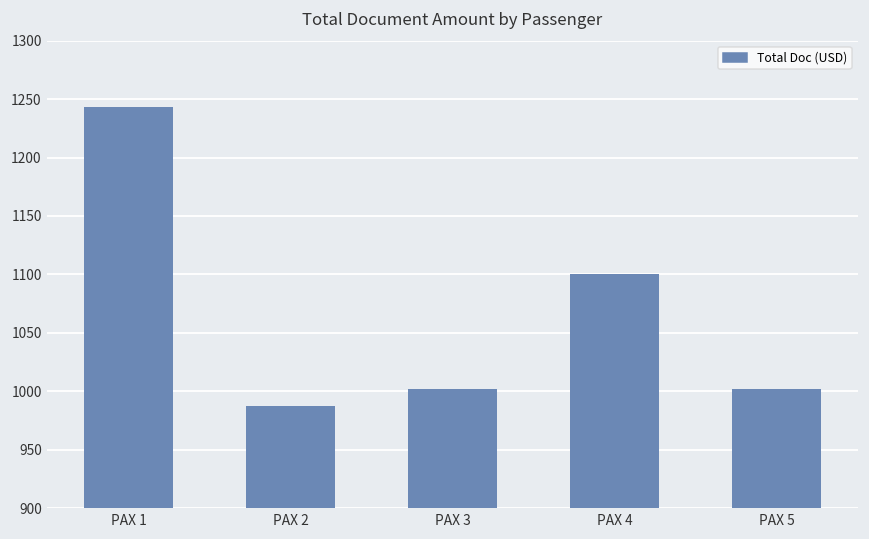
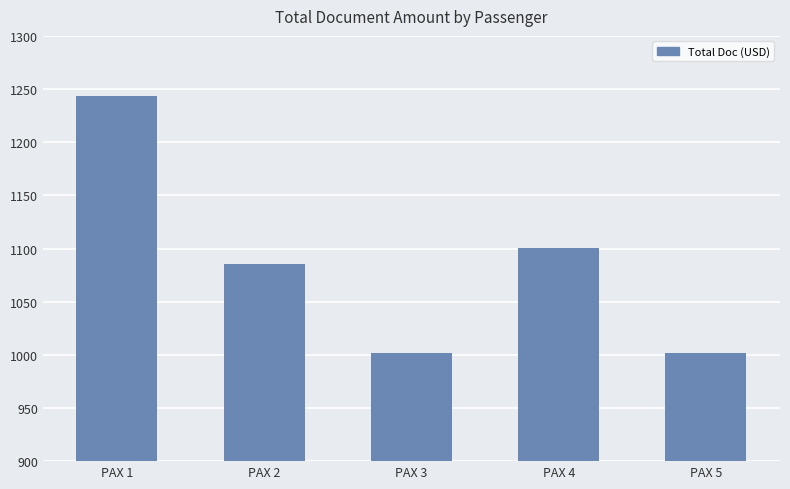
  {
    "PAX 1": 1243,
-   "PAX 2": 988,
+   "PAX 2": 1085,
    "PAX 3": 1002,
    "PAX 4": 1101,
    "PAX 5": 1002
  }
